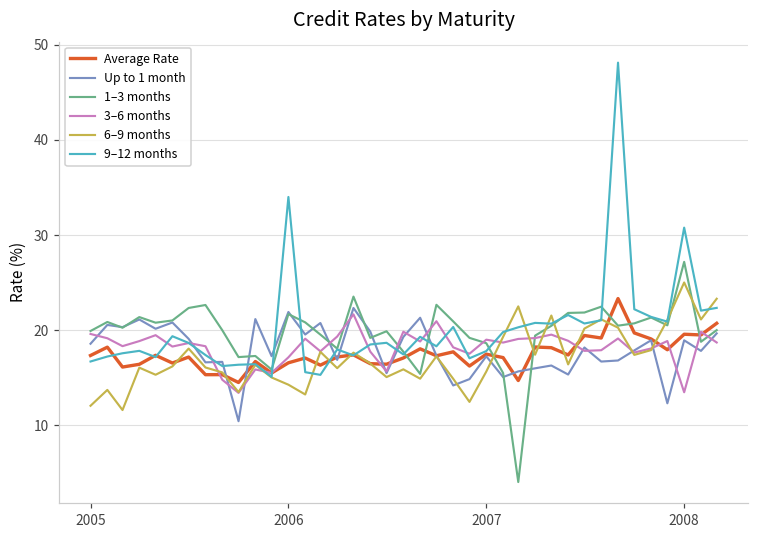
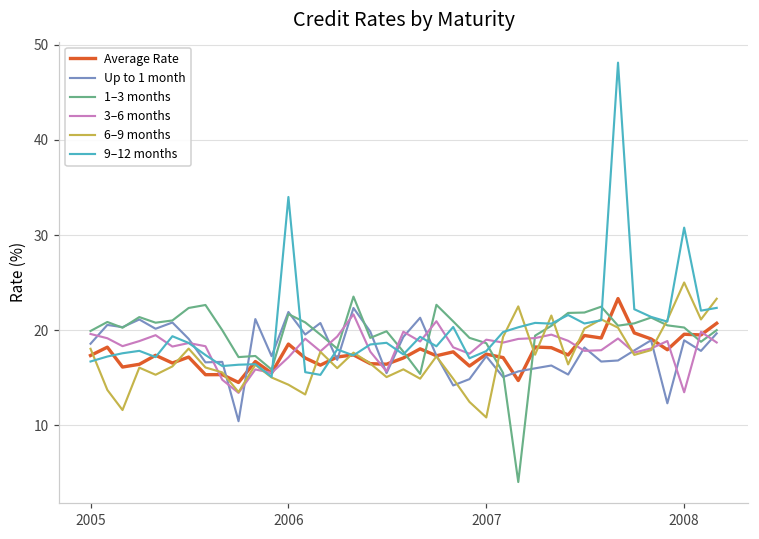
  {
    "Average Rate": {
      "2005": 17,
-     "2006": 17,
+     "2006": 19,
      "2008": 20
    },
    "Up to 1 month": {
      "2005": 19,
      "2008": 19
    },
    "1–3 months": {
      "2005": 20,
      "2007": 19,
-     "2008": 27
+     "2008": 20
    },
    "3–6 months": {
      "2005": 20,
      "2006": 17,
      "2007": 19,
      "2008": 13
    },
    "6–9 months": {
-     "2005": 12,
+     "2005": 18,
      "2006": 14,
-     "2007": 16,
+     "2007": 11,
      "2008": 25
    },
    "9–12 months": {
      "2005": 17,
      "2006": 34,
      "2007": 18,
      "2008": 31
    }
  }
